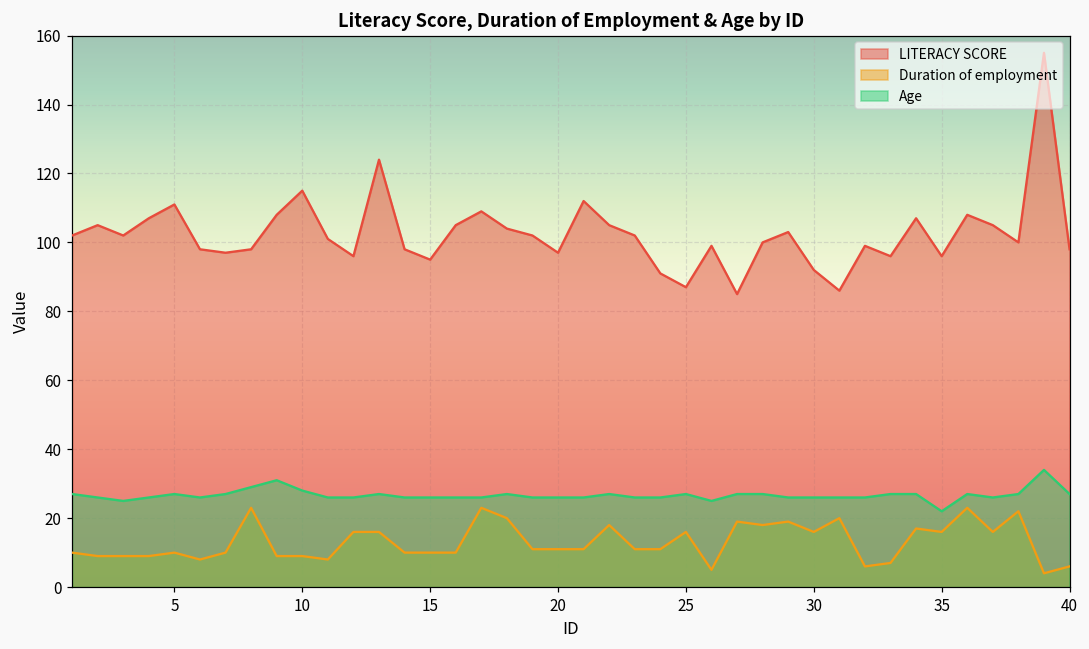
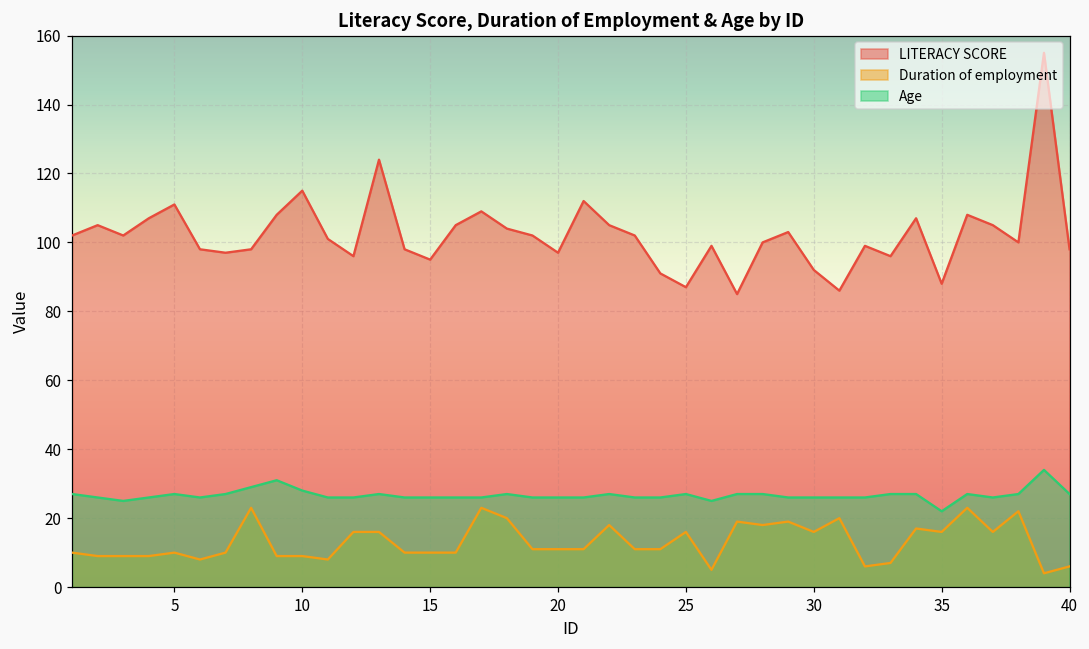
  {
    "LITERACY SCORE": {
      "5": 111,
      "10": 115,
      "15": 95,
      "20": 97,
      "25": 87,
      "30": 92,
-     "35": 96,
+     "35": 88,
      "40": 98
    },
    "Duration of employment": {
      "5": 10,
      "10": 9,
      "15": 10,
      "20": 11,
      "25": 16,
      "30": 16,
      "35": 16,
      "40": 6
    },
    "Age": {
      "5": 27,
      "10": 28,
      "15": 26,
      "20": 26,
      "25": 27,
      "30": 26,
      "35": 22,
      "40": 27
    }
  }
